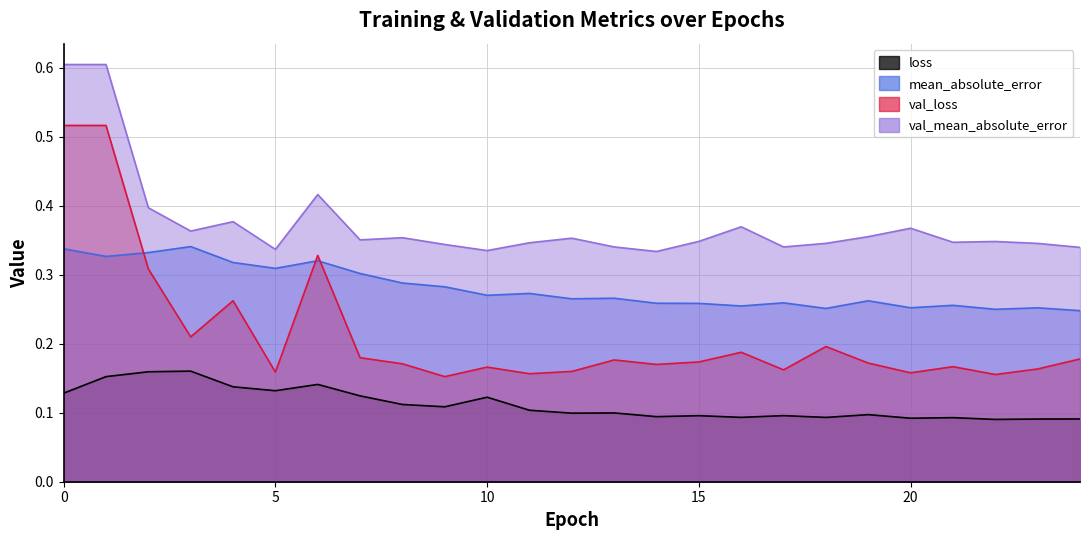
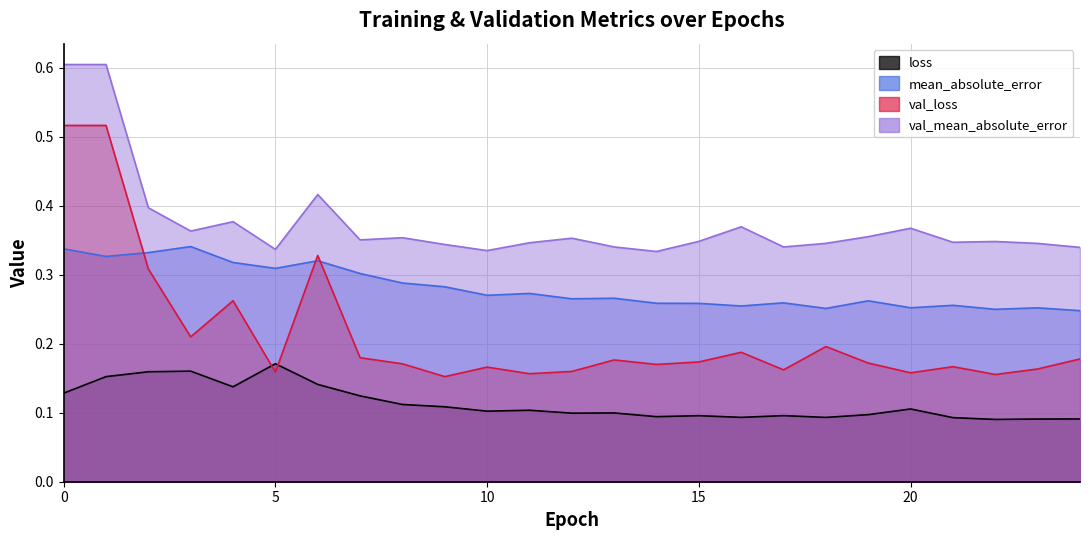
  {
    "loss": {
      "0": 0.13,
-     "5": 0.13,
-     "10": 0.12,
+     "5": 0.17,
+     "10": 0.10,
      "15": 0.10,
-     "20": 0.09
+     "20": 0.11
    },
    "val_loss": {
      "0": 0.52,
      "5": 0.16,
      "10": 0.17,
      "15": 0.17,
      "20": 0.16
    }
  }
